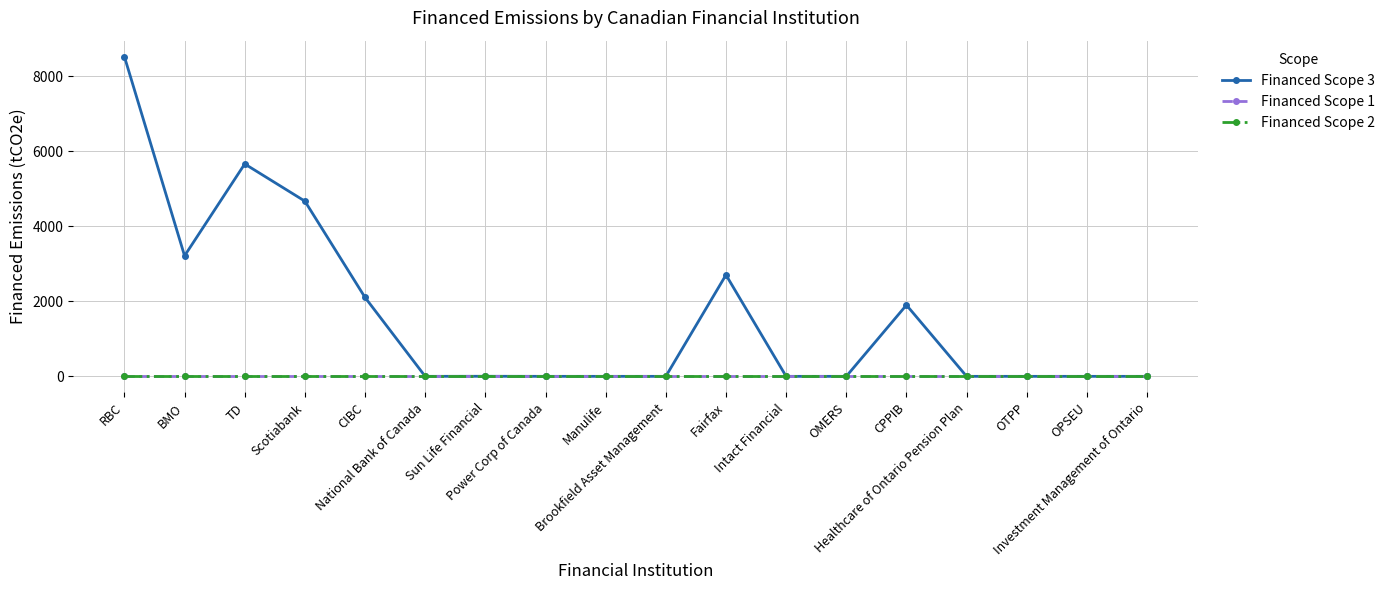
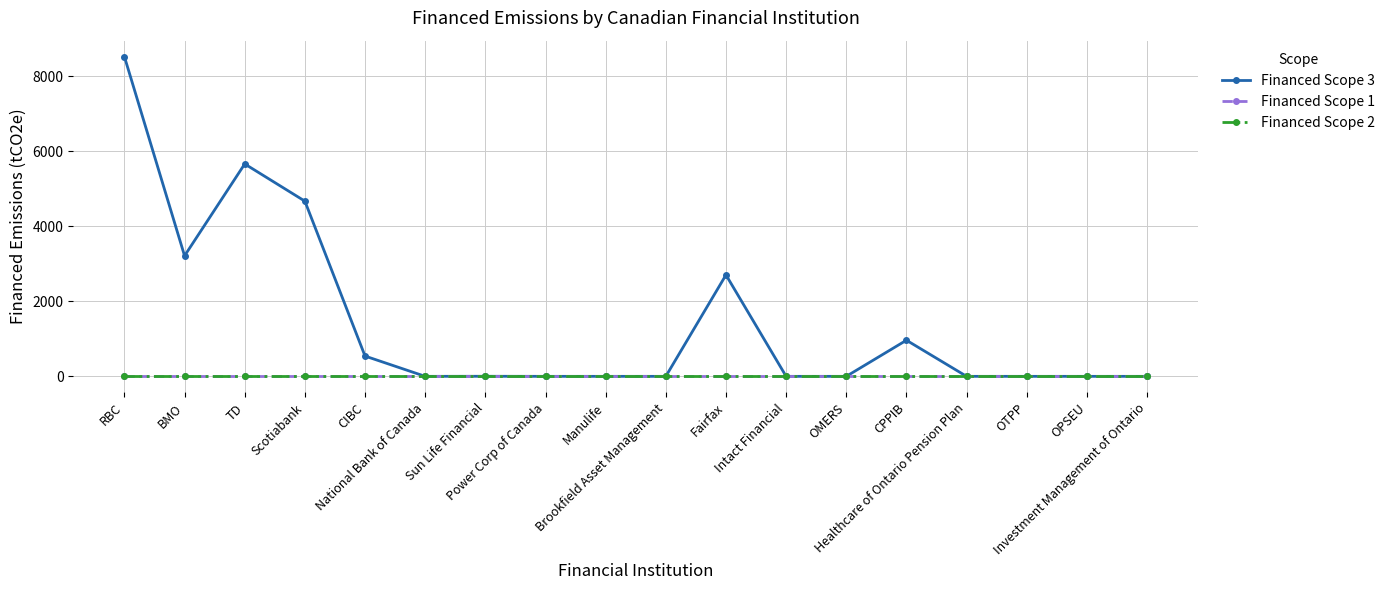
  {
    "Financed Scope 3": {
      "RBC": 8500,
      "BMO": 3200,
      "TD": 5700,
      "Scotiabank": 4700,
-     "CIBC": 2100,
+     "CIBC": 500,
      "Fairfax": 2700,
-     "CPPIB": 1900
+     "CPPIB": 1000
    },
    "Financed Scope 2": {
      "RBC": 0,
      "BMO": 0,
      "TD": 0,
      "Scotiabank": 0,
      "CIBC": 0,
      "Fairfax": 0,
      "CPPIB": 0
    }
  }
